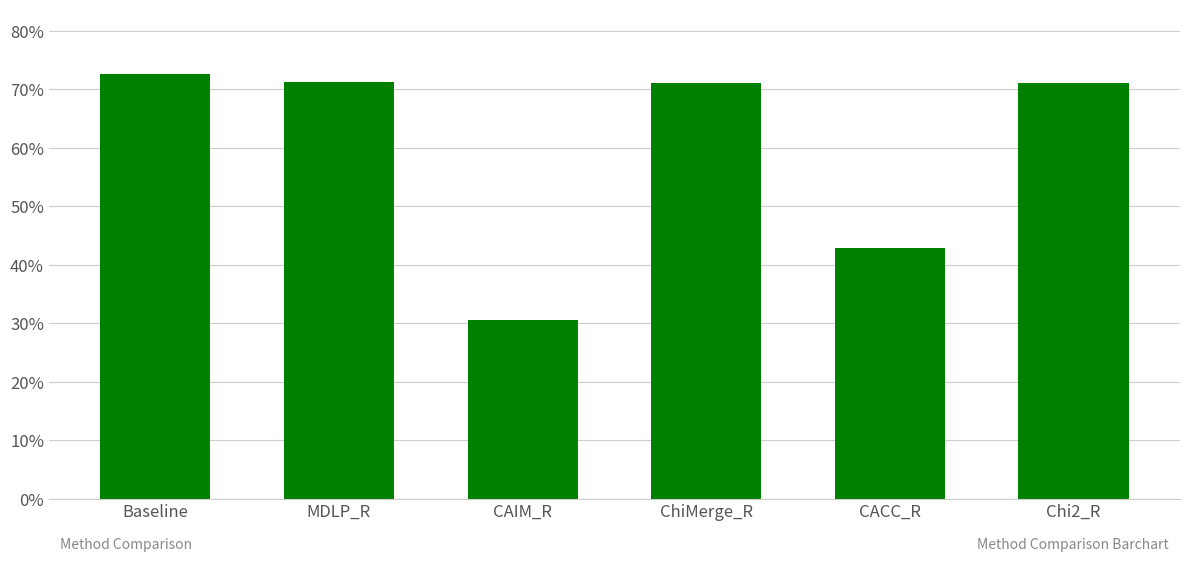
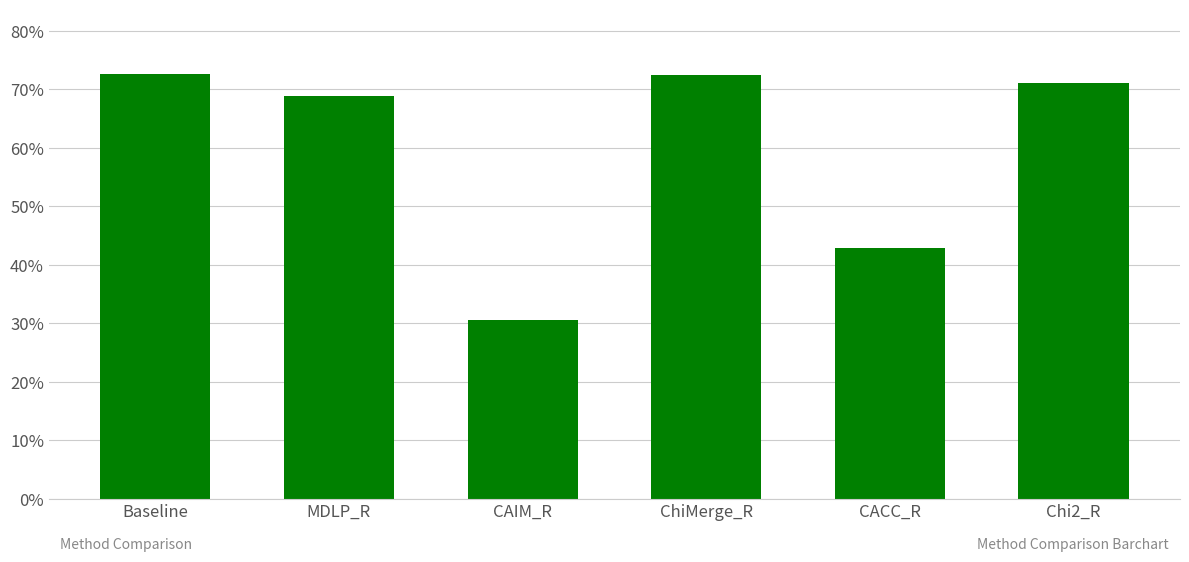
  {
    "Baseline": "73%",
-   "MDLP_R": "71%",
+   "MDLP_R": "69%",
    "CAIM_R": "31%",
-   "ChiMerge_R": "71%",
+   "ChiMerge_R": "72%",
    "CACC_R": "43%",
    "Chi2_R": "71%"
  }
